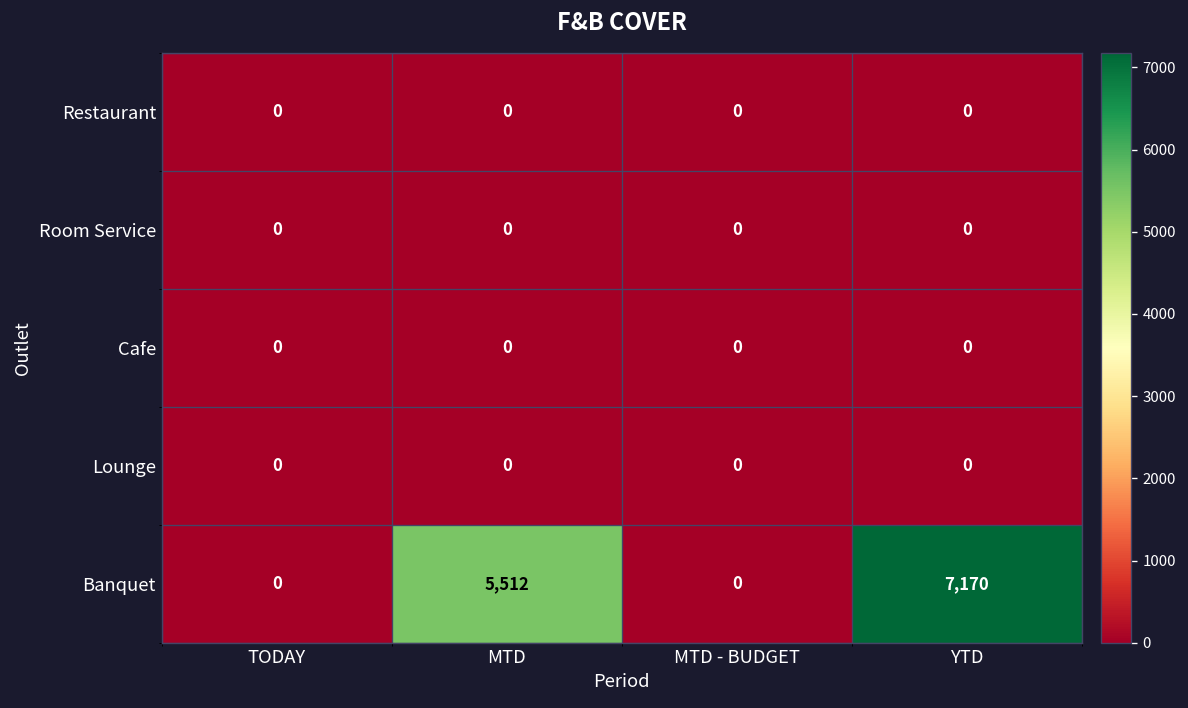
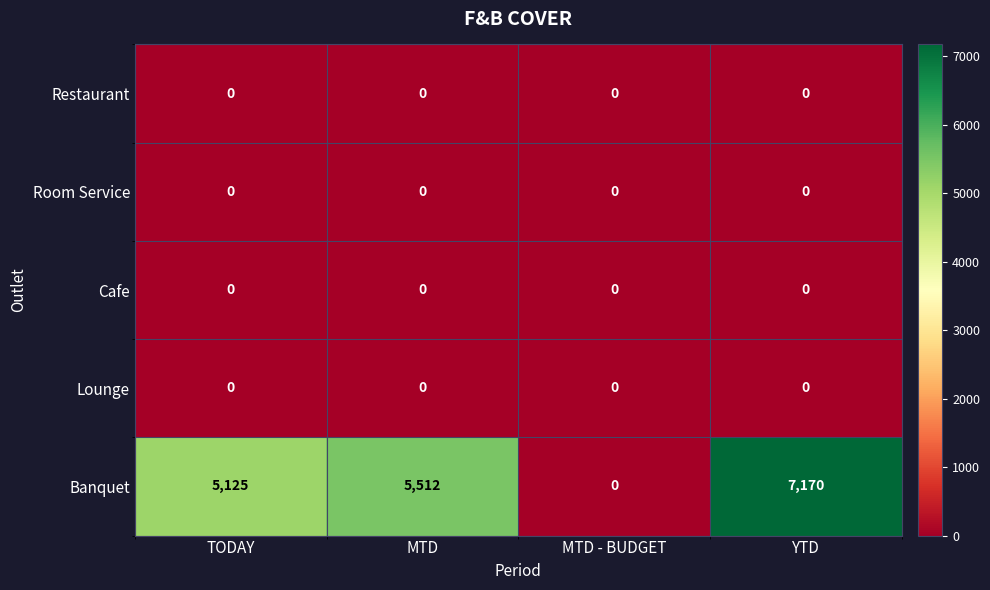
  {
    "Restaurant": {
      "TODAY": "0",
      "MTD": "0",
      "MTD - BUDGET": "0",
      "YTD": "0"
    },
    "Room Service": {
      "TODAY": "0",
      "MTD": "0",
      "MTD - BUDGET": "0",
      "YTD": "0"
    },
    "Cafe": {
      "TODAY": "0",
      "MTD": "0",
      "MTD - BUDGET": "0",
      "YTD": "0"
    },
    "Lounge": {
      "TODAY": "0",
      "MTD": "0",
      "MTD - BUDGET": "0",
      "YTD": "0"
    },
    "Banquet": {
-     "TODAY": "0",
+     "TODAY": "5,125",
      "MTD": "5,512",
      "MTD - BUDGET": "0",
      "YTD": "7,170"
    }
  }
